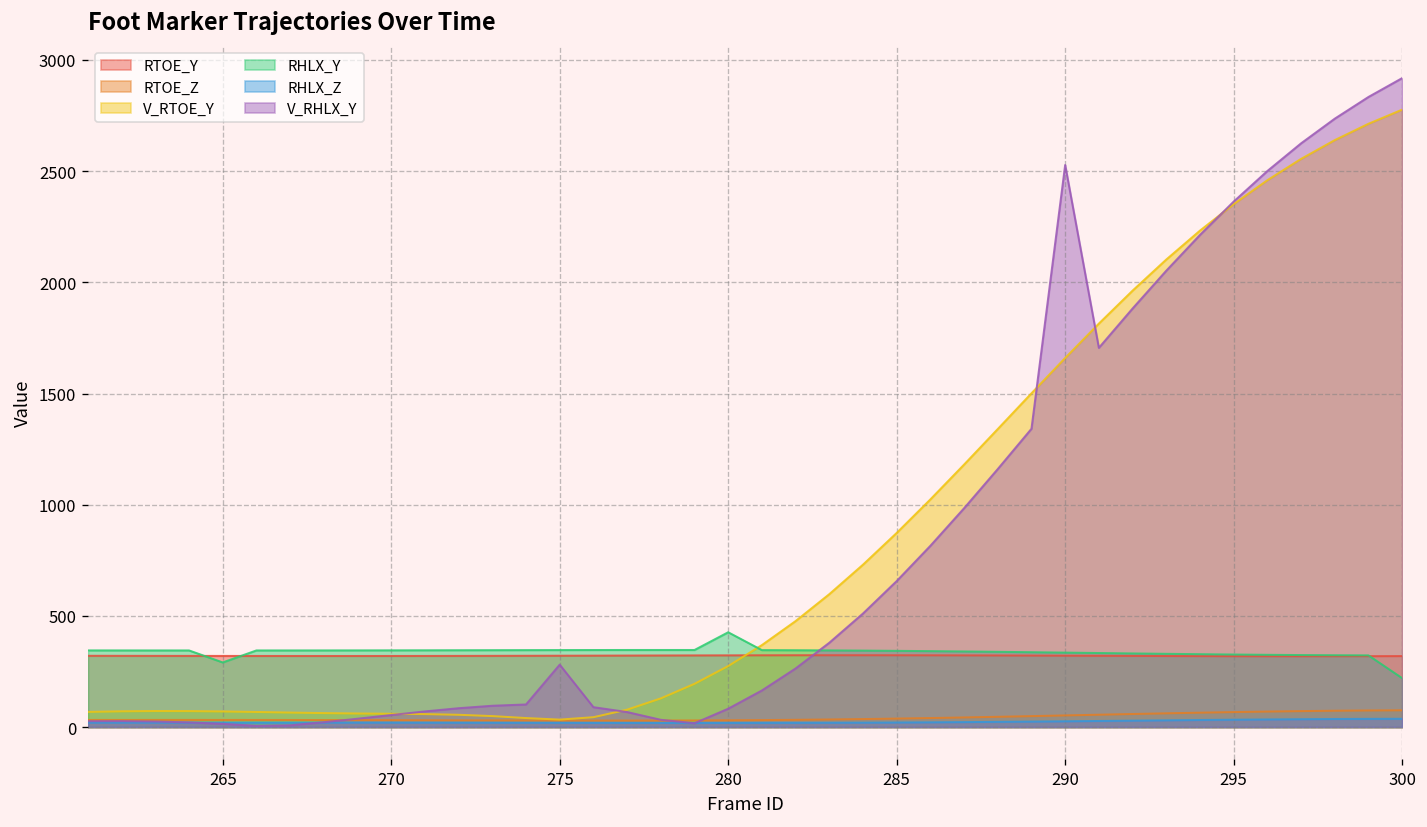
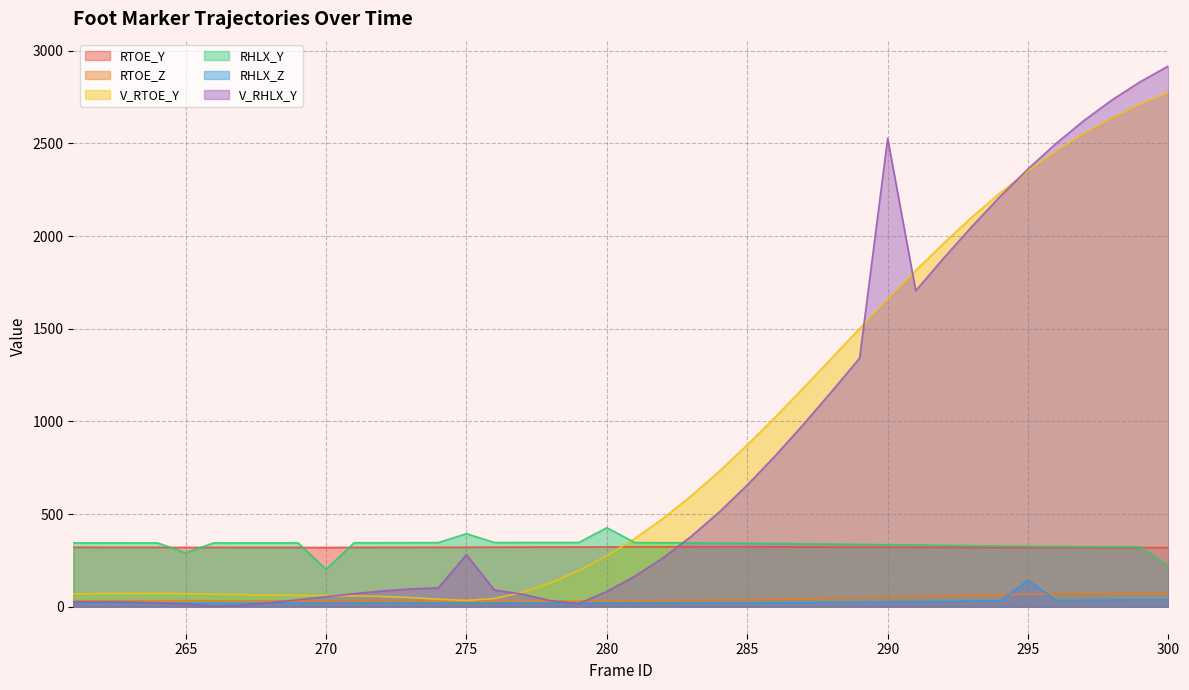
  {
    "RHLX_Y": {
      "265": 290,
-     "270": 340,
-     "275": 350,
+     "270": 200,
+     "275": 390,
      "280": 430,
      "285": 340,
      "300": 220
    },
    "RHLX_Z": {
      "285": 20,
      "290": 30,
-     "295": 30,
+     "295": 140,
      "300": 40
    },
    "V_RHLX_Y": {
      "275": 280,
      "280": 80,
      "285": 660,
      "290": 2530,
      "300": 2920
    }
  }
